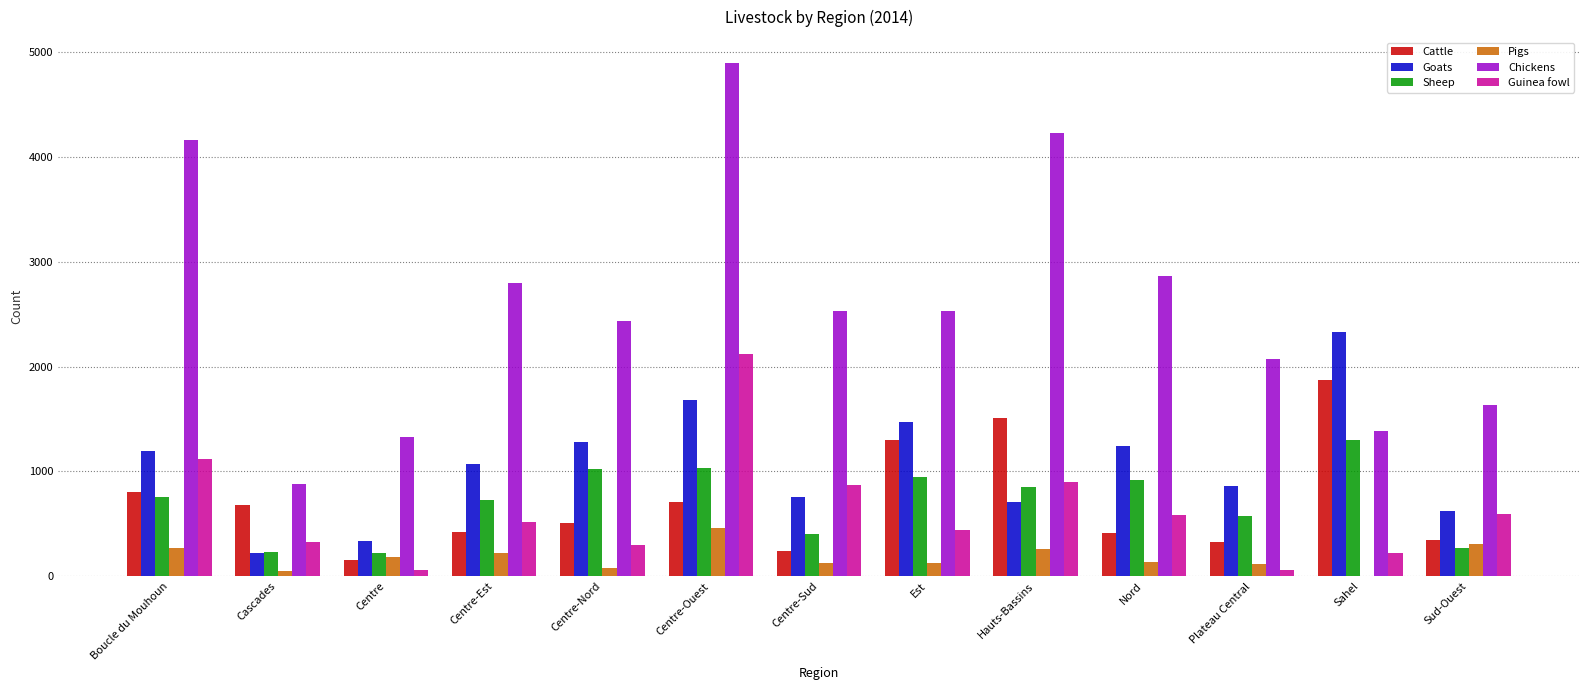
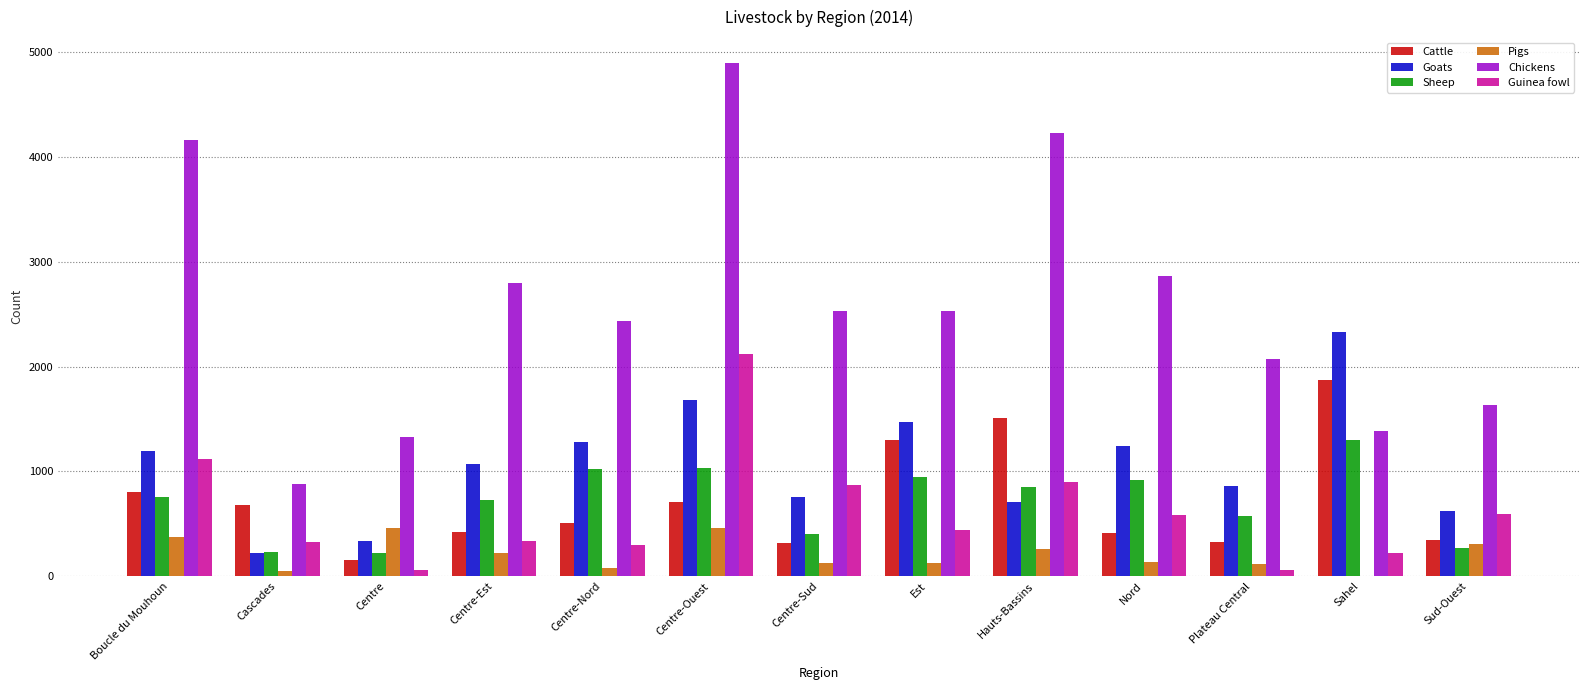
  {
    "Cattle": {
      "Boucle du Mouhoun": 800,
      "Cascades": 680,
      "Centre": 160,
      "Centre-Est": 430,
      "Centre-Nord": 510,
      "Centre-Ouest": 710,
-     "Centre-Sud": 240,
+     "Centre-Sud": 320,
      "Est": 1300,
      "Hauts-Bassins": 1510,
      "Nord": 420,
      "Plateau Central": 320,
      "Sahel": 1870,
      "Sud-Ouest": 340
    },
    "Goats": {
      "Boucle du Mouhoun": 1200,
      "Cascades": 230,
      "Centre": 340,
      "Centre-Est": 1070,
      "Centre-Nord": 1280,
      "Centre-Ouest": 1680,
      "Centre-Sud": 760,
      "Est": 1470,
      "Hauts-Bassins": 710,
      "Nord": 1250,
      "Plateau Central": 860,
      "Sahel": 2330,
      "Sud-Ouest": 620
    },
    "Sheep": {
      "Boucle du Mouhoun": 760,
      "Cascades": 240,
      "Centre": 220,
      "Centre-Est": 730,
      "Centre-Nord": 1030,
      "Centre-Ouest": 1030,
      "Centre-Sud": 400,
      "Est": 950,
      "Hauts-Bassins": 850,
      "Nord": 920,
      "Plateau Central": 580,
      "Sahel": 1300,
      "Sud-Ouest": 270
    },
    "Pigs": {
-     "Boucle du Mouhoun": 270,
+     "Boucle du Mouhoun": 380,
      "Cascades": 50,
-     "Centre": 190,
+     "Centre": 460,
      "Centre-Est": 220,
      "Centre-Nord": 80,
      "Centre-Ouest": 460,
      "Centre-Sud": 130,
      "Est": 130,
      "Hauts-Bassins": 270,
      "Nord": 140,
      "Plateau Central": 110,
      "Sud-Ouest": 310
    },
    "Chickens": {
      "Boucle du Mouhoun": 4160,
      "Cascades": 880,
      "Centre": 1330,
      "Centre-Est": 2790,
      "Centre-Nord": 2440,
      "Centre-Ouest": 4900,
      "Centre-Sud": 2530,
      "Est": 2540,
      "Hauts-Bassins": 4230,
      "Nord": 2870,
      "Plateau Central": 2070,
      "Sahel": 1380,
      "Sud-Ouest": 1630
    },
    "Guinea fowl": {
      "Boucle du Mouhoun": 1120,
      "Cascades": 320,
      "Centre": 60,
-     "Centre-Est": 520,
+     "Centre-Est": 330,
      "Centre-Nord": 300,
      "Centre-Ouest": 2120,
      "Centre-Sud": 870,
      "Est": 450,
      "Hauts-Bassins": 900,
      "Nord": 590,
      "Plateau Central": 60,
      "Sahel": 230,
      "Sud-Ouest": 590
    }
  }
